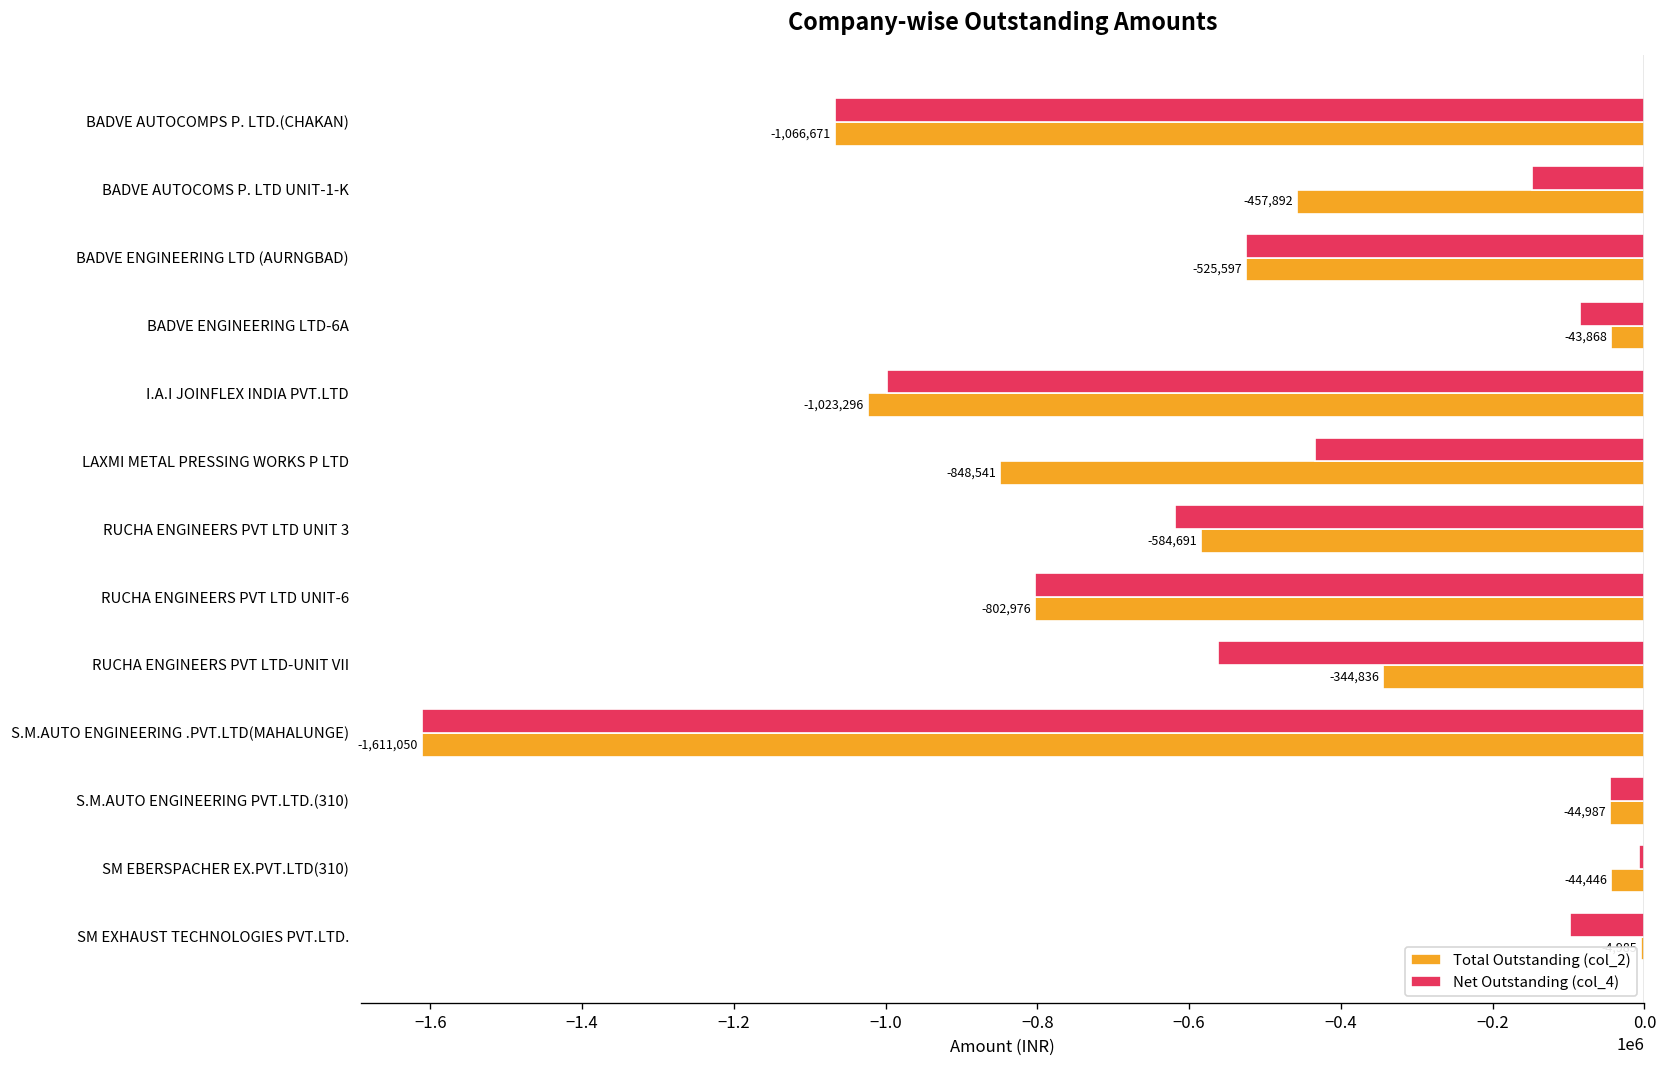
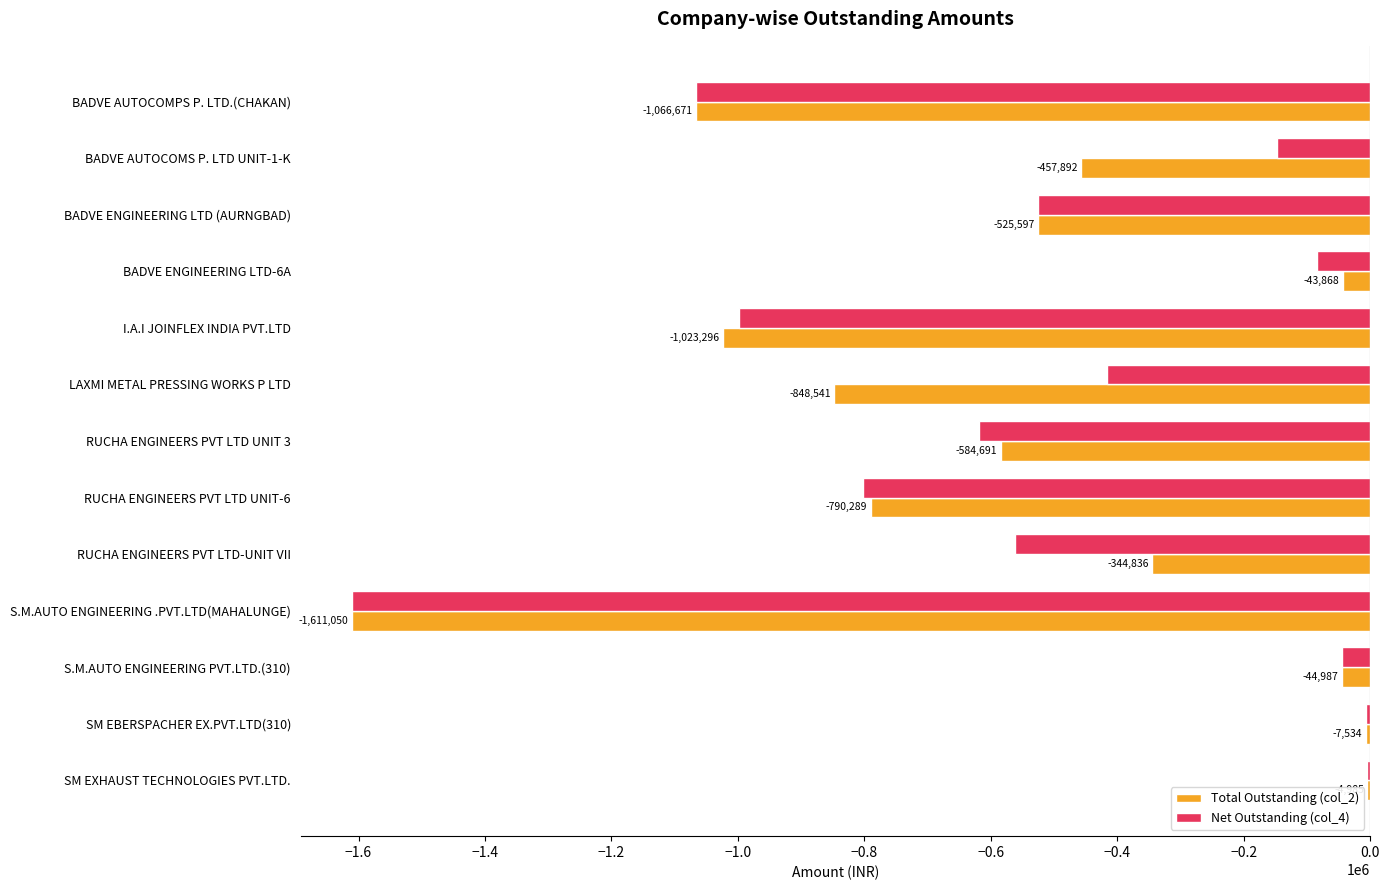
  {
    "Total Outstanding (col_2)": {
      "BADVE AUTOCOMPS P. LTD.(CHAKAN)": "-1,066,671",
      "BADVE AUTOCOMS P. LTD UNIT-1-K": "-457,892",
      "BADVE ENGINEERING LTD (AURNGBAD)": "-525,597",
      "BADVE ENGINEERING LTD-6A": "-43,868",
      "I.A.I JOINFLEX INDIA PVT.LTD": "-1,023,296",
      "LAXMI METAL PRESSING WORKS P LTD": "-848,541",
      "RUCHA ENGINEERS PVT LTD UNIT 3": "-584,691",
-     "RUCHA ENGINEERS PVT LTD UNIT-6": "-802,976",
+     "RUCHA ENGINEERS PVT LTD UNIT-6": "-790,289",
      "RUCHA ENGINEERS PVT LTD-UNIT VII": "-344,836",
      "S.M.AUTO ENGINEERING .PVT.LTD(MAHALUNGE)": "-1,611,050",
      "S.M.AUTO ENGINEERING PVT.LTD.(310)": "-44,987",
-     "SM EBERSPACHER EX.PVT.LTD(310)": "-44,446"
+     "SM EBERSPACHER EX.PVT.LTD(310)": "-7,534"
    },
    "Net Outstanding (col_4)": {
      "BADVE AUTOCOMS P. LTD UNIT-1-K": "-150000",
      "BADVE ENGINEERING LTD-6A": "-80000",
      "I.A.I JOINFLEX INDIA PVT.LTD": "-1000000",
-     "LAXMI METAL PRESSING WORKS P LTD": "-430000",
+     "LAXMI METAL PRESSING WORKS P LTD": "-420000",
      "RUCHA ENGINEERS PVT LTD UNIT 3": "-620000",
      "RUCHA ENGINEERS PVT LTD-UNIT VII": "-560000",
      "SM EBERSPACHER EX.PVT.LTD(310)": "-10000",
-     "SM EXHAUST TECHNOLOGIES PVT.LTD.": "-100000"
+     "SM EXHAUST TECHNOLOGIES PVT.LTD.": "0"
    }
  }
